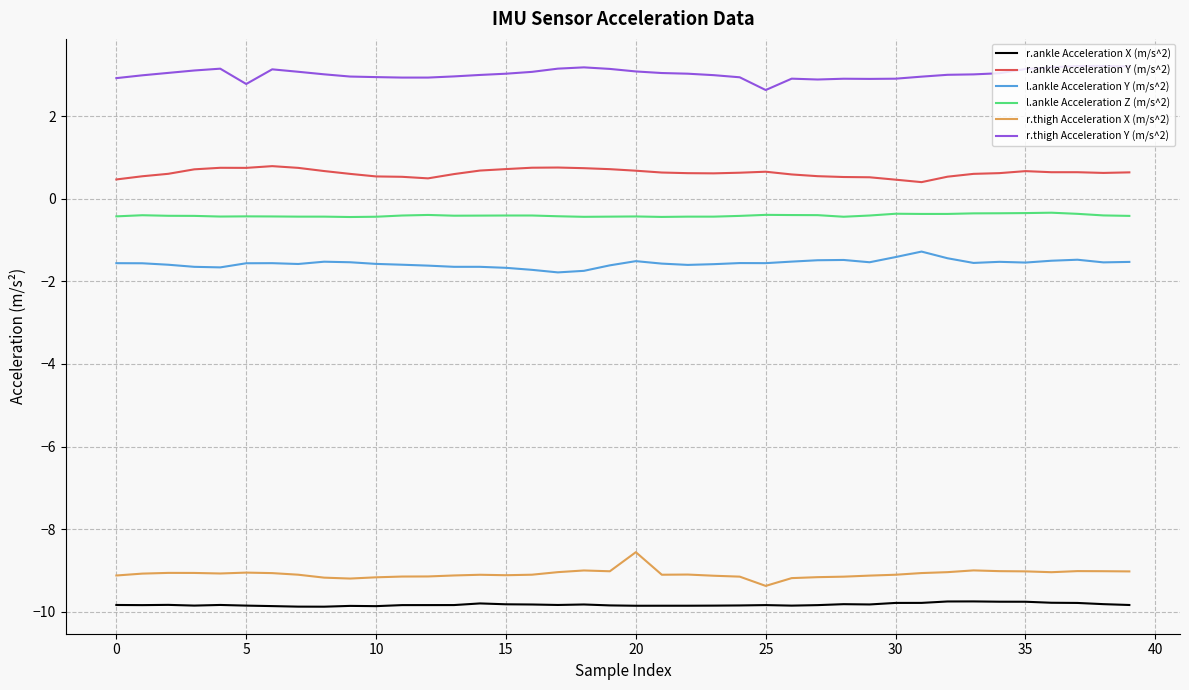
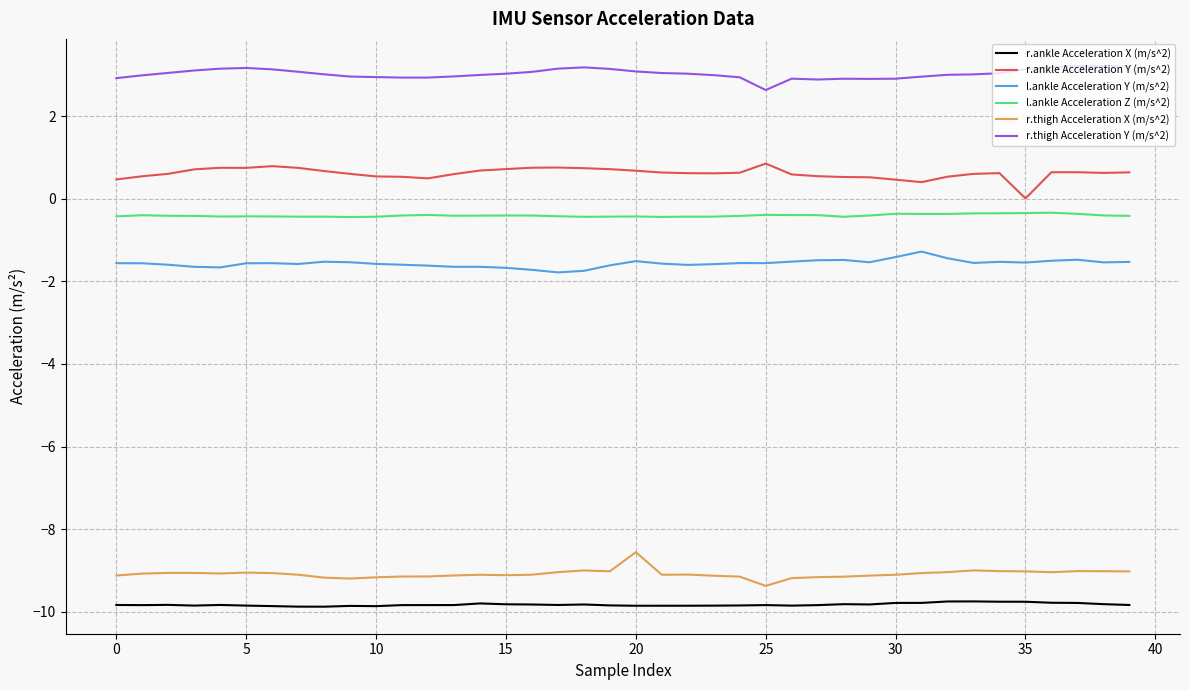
  {
    "r.ankle Acceleration X (m/s^2)": {
      "0": -9.8,
      "5": -9.9,
      "10": -9.9,
      "15": -9.8,
      "20": -9.9,
      "25": -9.8,
      "30": -9.8,
      "35": -9.8
    },
    "r.ankle Acceleration Y (m/s^2)": {
      "0": 0.5,
      "5": 0.7,
      "10": 0.5,
      "15": 0.7,
      "20": 0.7,
-     "25": 0.7,
+     "25": 0.9,
      "30": 0.5,
-     "35": 0.7
+     "35": 0.0
    },
    "l.ankle Acceleration Y (m/s^2)": {
      "0": -1.6,
      "5": -1.6,
      "10": -1.6,
      "15": -1.7,
      "20": -1.5,
      "25": -1.6,
      "30": -1.4,
      "35": -1.5
    },
    "l.ankle Acceleration Z (m/s^2)": {
      "0": -0.4,
      "5": -0.4,
      "10": -0.4,
      "15": -0.4,
      "20": -0.4,
      "25": -0.4,
      "30": -0.4,
      "35": -0.3
    },
    "r.thigh Acceleration X (m/s^2)": {
      "0": -9.1,
      "5": -9.1,
      "10": -9.2,
      "15": -9.1,
      "20": -8.6,
      "25": -9.4,
      "30": -9.1,
      "35": -9.0
    },
    "r.thigh Acceleration Y (m/s^2)": {
      "0": 2.9,
-     "5": 2.8,
+     "5": 3.2,
      "10": 2.9,
      "15": 3.0,
      "20": 3.1,
      "25": 2.6,
      "30": 2.9
    }
  }
